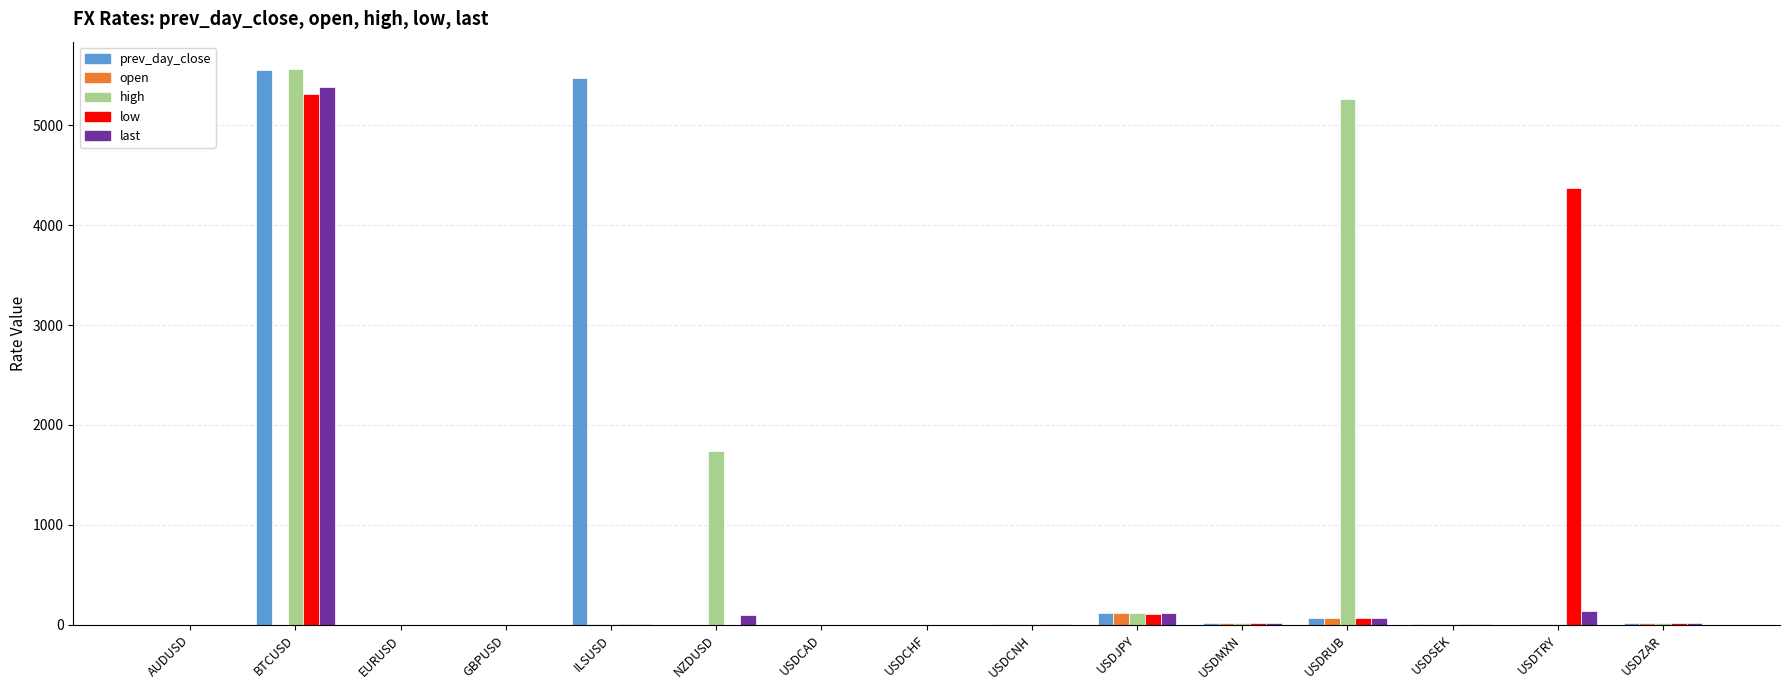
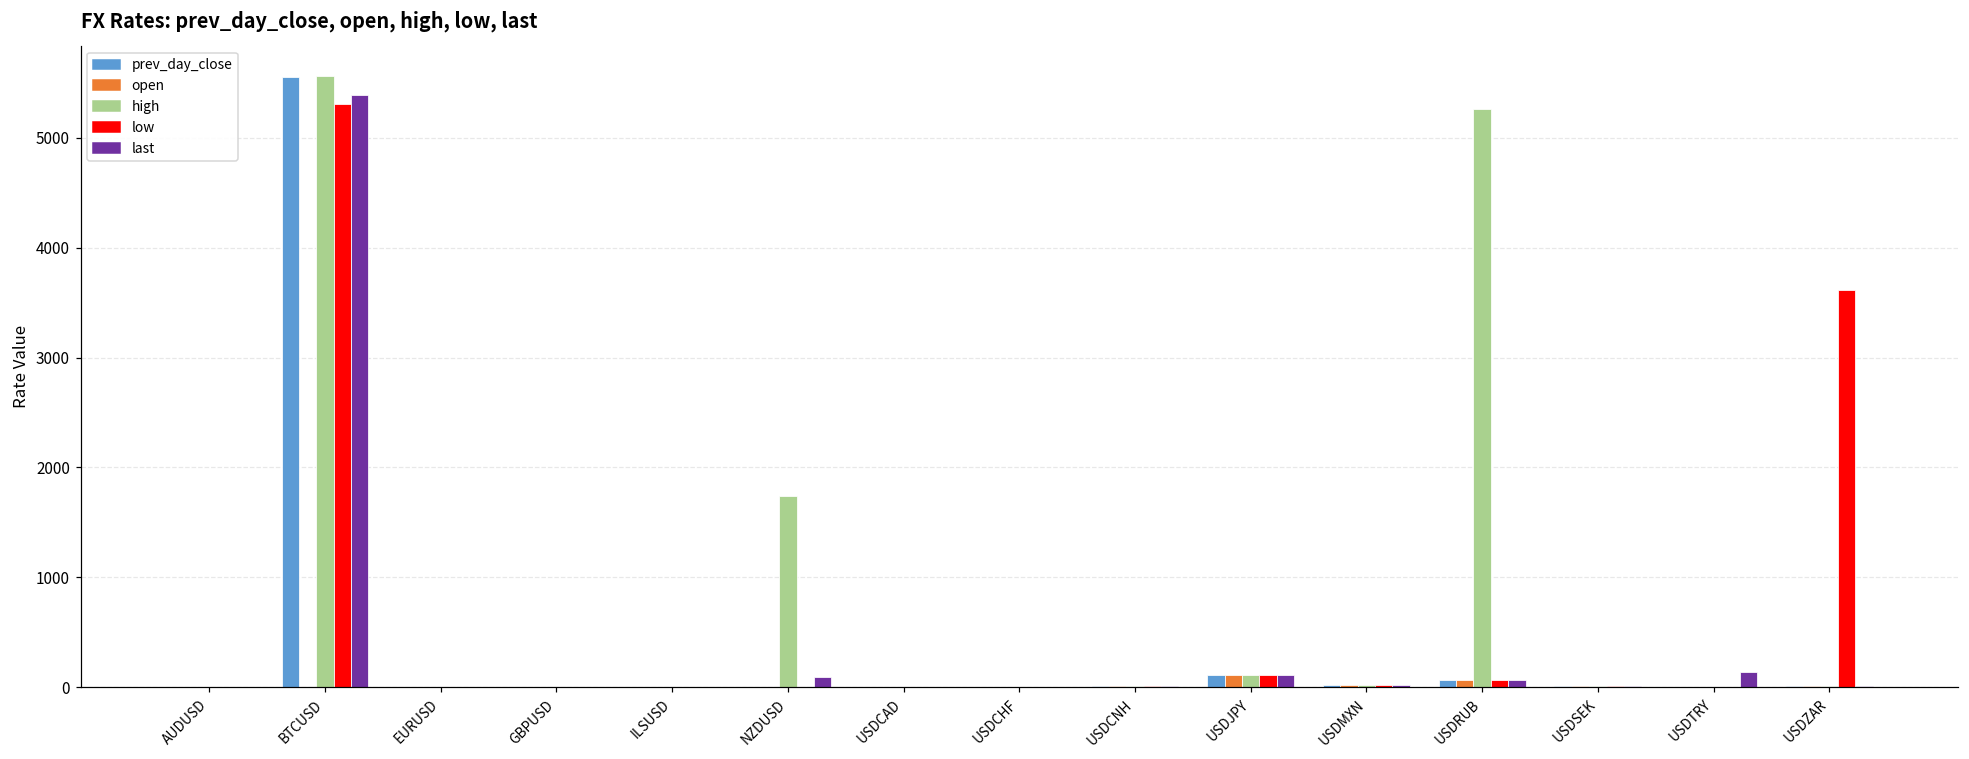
  {
    "prev_day_close": {
      "BTCUSD": 5600,
-     "ILSUSD": 5500,
+     "ILSUSD": 0,
      "USDJPY": 100,
      "USDRUB": 100
    },
    "open": {
      "BTCUSD": 0,
      "USDJPY": 100,
      "USDRUB": 100
    },
    "high": {
      "BTCUSD": 5600,
      "NZDUSD": 1700,
      "USDJPY": 100,
      "USDRUB": 5300
    },
    "low": {
      "BTCUSD": 5300,
      "USDJPY": 100,
      "USDRUB": 100,
-     "USDTRY": 4400,
-     "USDZAR": 0
+     "USDTRY": 0,
+     "USDZAR": 3600
    },
    "last": {
      "BTCUSD": 5400,
      "NZDUSD": 100,
      "USDJPY": 100,
      "USDRUB": 100,
      "USDTRY": 100
    }
  }
